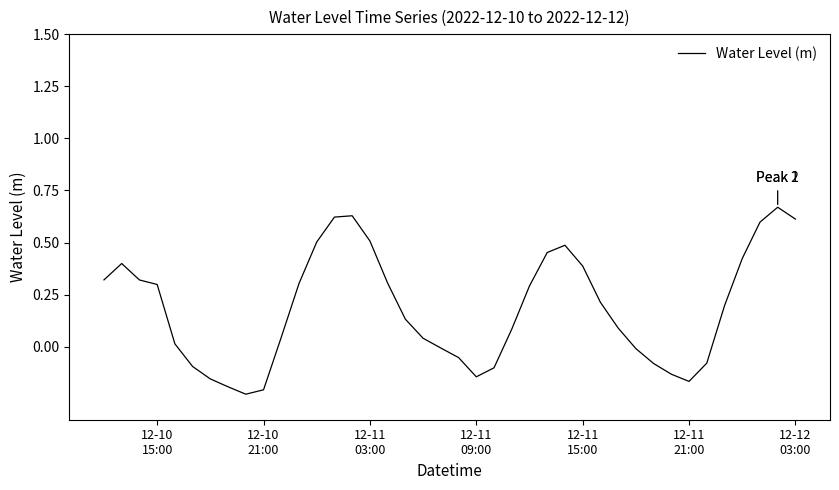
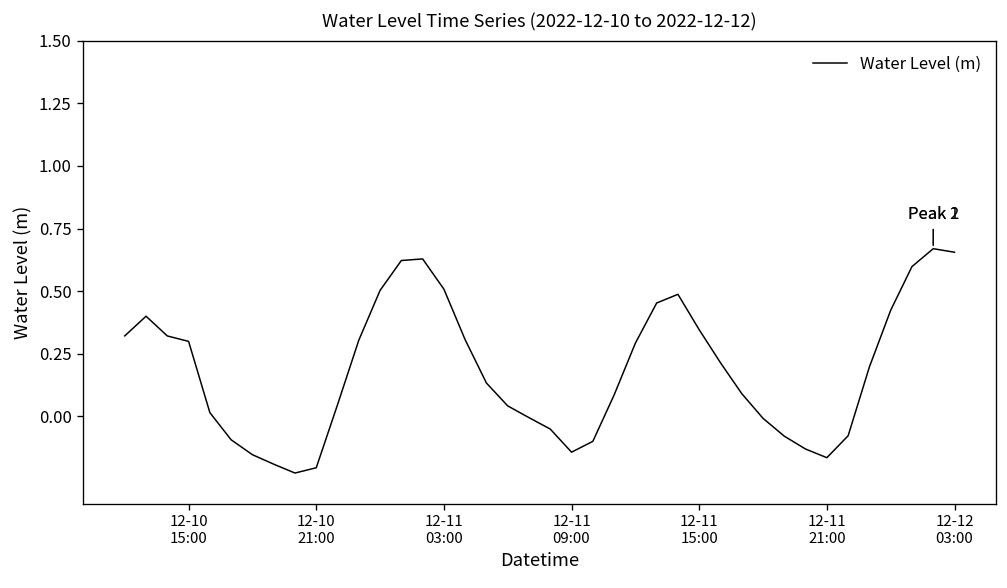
  {
    "12-10 15:00": 0.30,
    "12-10 21:00": -0.21,
    "12-11 03:00": 0.51,
    "12-11 09:00": -0.14,
-   "12-11 15:00": 0.39,
+   "12-11 15:00": 0.35,
    "12-11 21:00": -0.17,
-   "12-12 03:00": 0.61
+   "12-12 03:00": 0.66
  }
